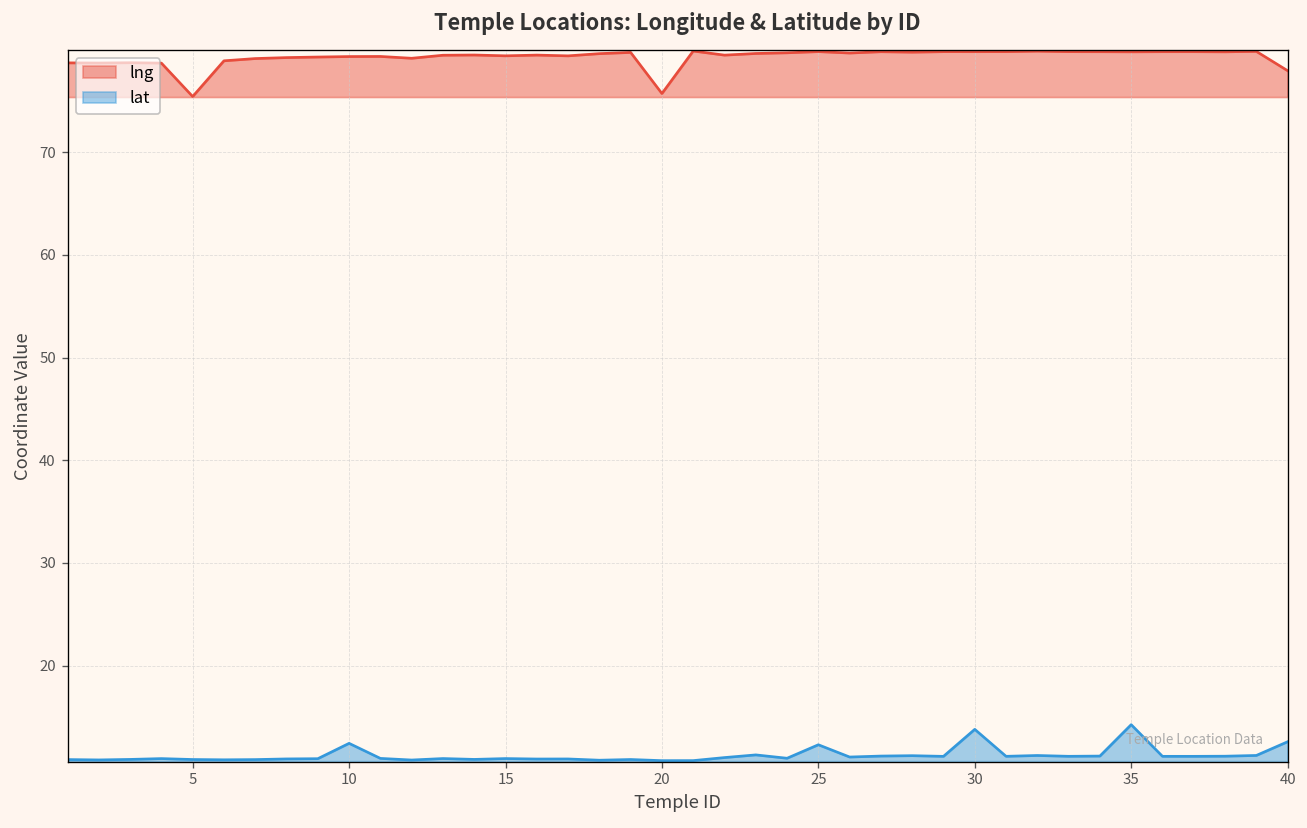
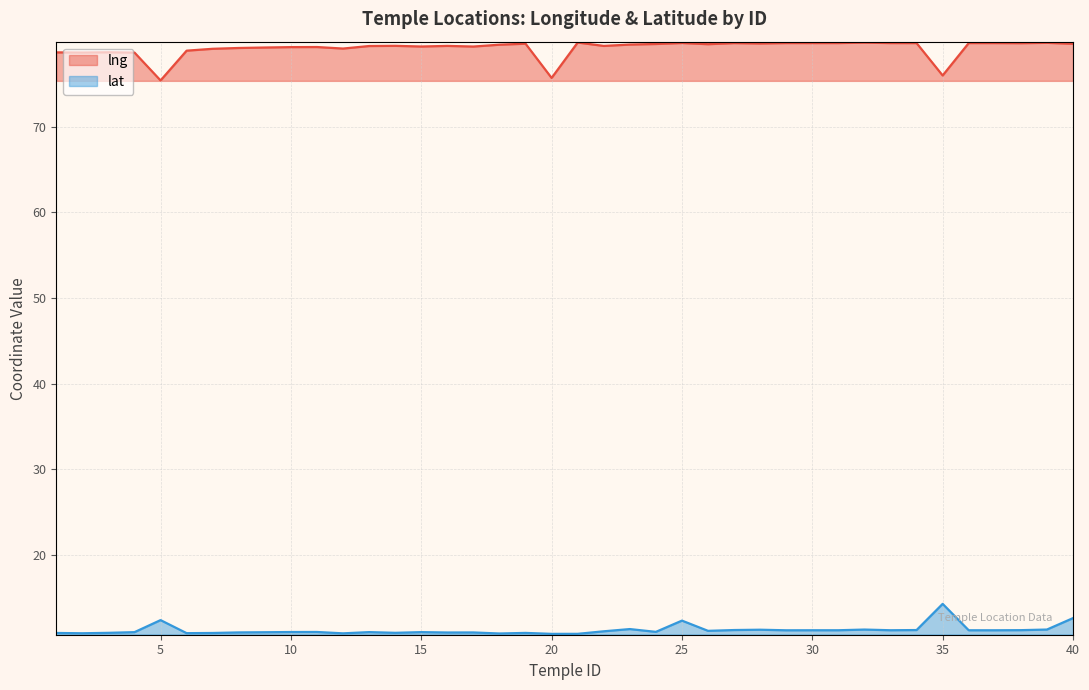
  {
    "lng": {
      "5": 75,
      "10": 79,
      "15": 79,
      "20": 76,
      "25": 80,
      "30": 80,
-     "35": 80,
-     "40": 78
+     "35": 76,
+     "40": 80
    },
    "lat": {
-     "5": 11,
-     "10": 12,
+     "5": 12,
+     "10": 11,
      "15": 11,
      "20": 11,
      "25": 12,
-     "30": 14,
+     "30": 11,
      "35": 14,
      "40": 13
    }
  }
